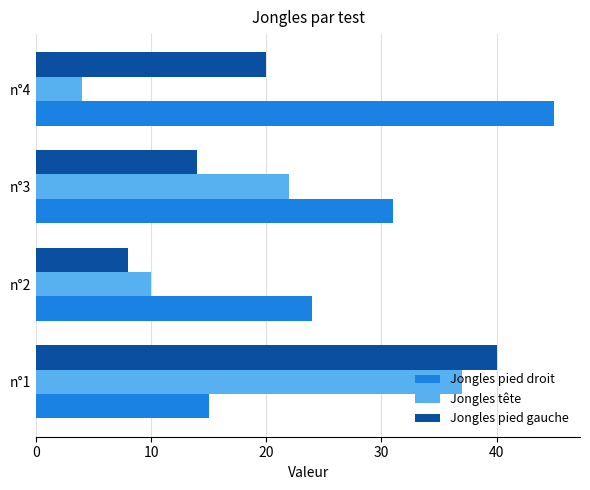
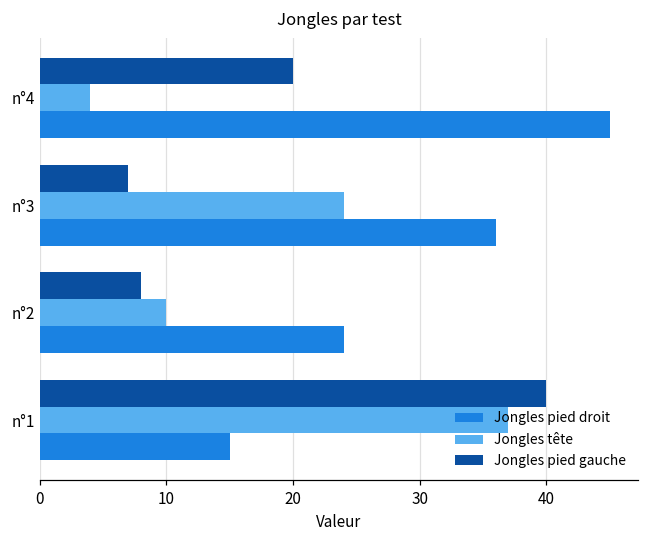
  {
    "Jongles pied droit": {
      "n°4": 45,
-     "n°3": 31,
+     "n°3": 36,
      "n°2": 24,
      "n°1": 15
    },
    "Jongles tête": {
      "n°4": 4,
-     "n°3": 22,
+     "n°3": 24,
      "n°2": 10,
      "n°1": 37
    },
    "Jongles pied gauche": {
      "n°4": 20,
-     "n°3": 14,
+     "n°3": 7,
      "n°2": 8,
      "n°1": 40
    }
  }
